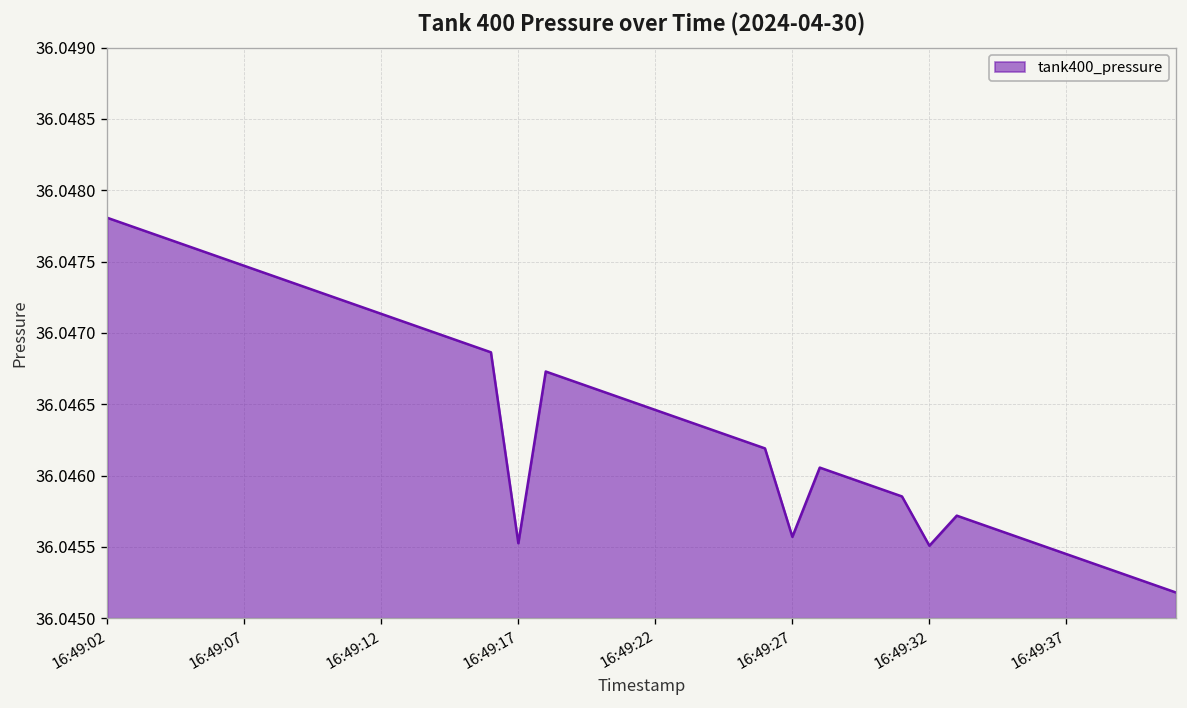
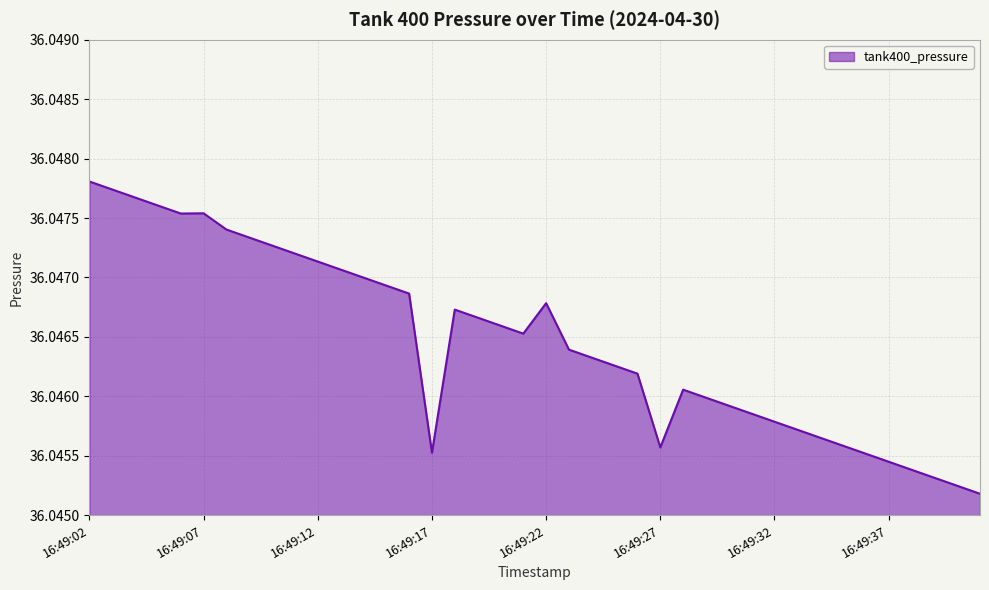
  {
    "16:49:02": 36.04781,
-   "16:49:07": 36.04747,
+   "16:49:07": 36.04754,
    "16:49:12": 36.04713,
    "16:49:17": 36.04553,
-   "16:49:22": 36.04646,
+   "16:49:22": 36.04678,
    "16:49:27": 36.04557,
-   "16:49:32": 36.04551,
+   "16:49:32": 36.04579,
    "16:49:37": 36.04545
  }
